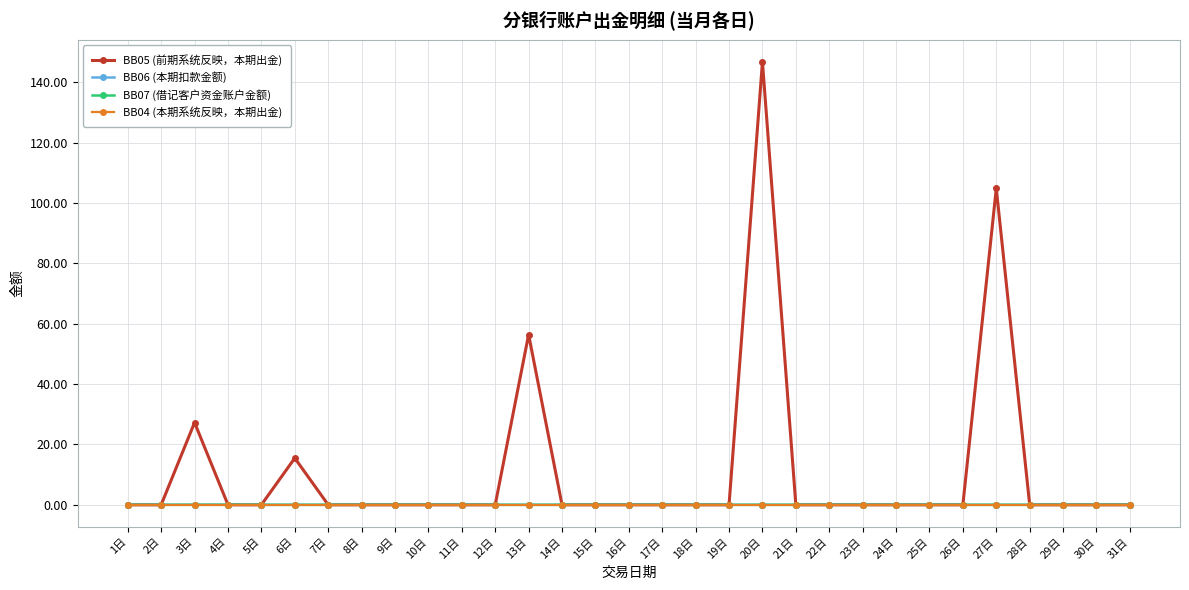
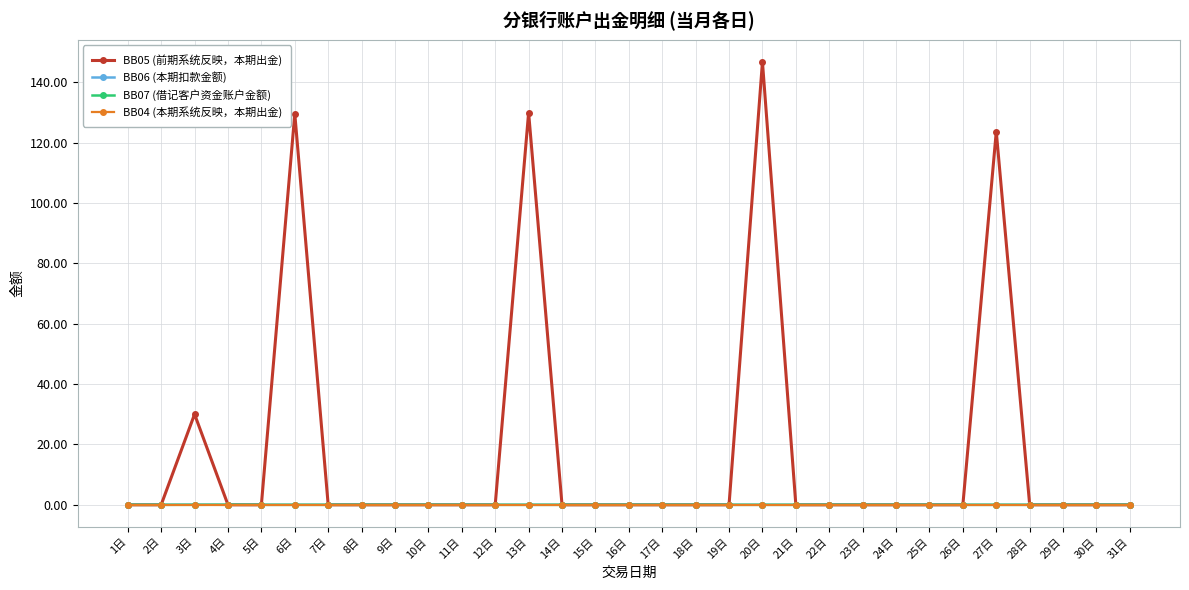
  {
    "BB05 (前期系统反映，本期出金)": {
-     "3日": 27,
-     "6日": 15,
-     "13日": 56,
+     "3日": 30,
+     "6日": 130,
+     "13日": 130,
      "20日": 147,
-     "27日": 105
+     "27日": 124
    },
    "BB04 (本期系统反映，本期出金)": {
      "3日": 0,
      "6日": 0,
      "13日": 0,
      "20日": 0,
      "27日": 0
    }
  }
